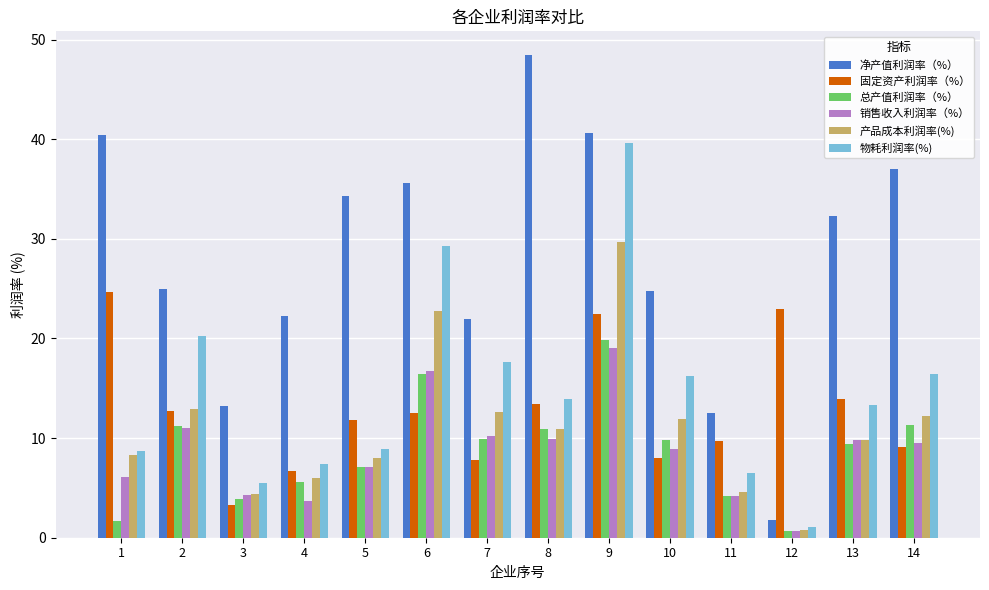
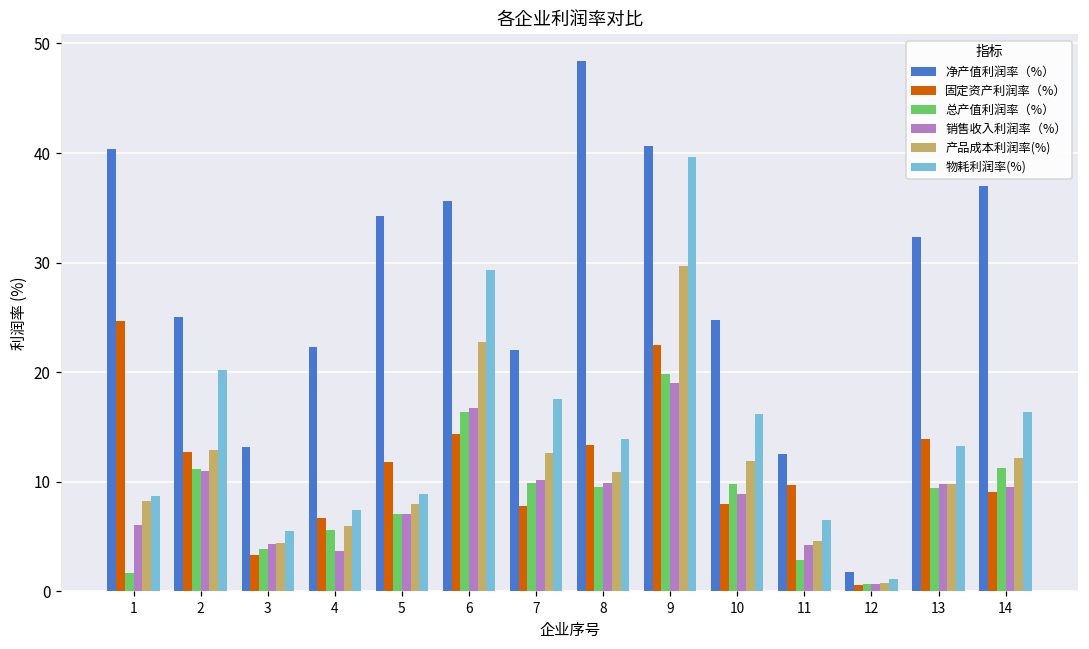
  {
    "净产值利润率（%）": {
      "1": 40,
      "2": 25,
      "3": 13,
      "4": 22,
      "5": 34,
      "6": 36,
      "7": 22,
      "8": 48,
      "9": 41,
      "10": 25,
      "11": 13,
      "12": 2,
      "13": 32,
      "14": 37
    },
    "固定资产利润率（%）": {
      "1": 25,
      "2": 13,
      "3": 3,
      "4": 7,
      "5": 12,
-     "6": 13,
+     "6": 14,
      "7": 8,
      "8": 13,
      "9": 23,
      "10": 8,
      "11": 10,
-     "12": 23,
+     "12": 1,
      "13": 14,
      "14": 9
    },
    "总产值利润率（%）": {
      "1": 2,
      "2": 11,
      "3": 4,
      "4": 6,
      "5": 7,
      "6": 16,
      "7": 10,
-     "8": 11,
+     "8": 10,
      "9": 20,
      "10": 10,
-     "11": 4,
+     "11": 3,
      "12": 1,
      "13": 9,
      "14": 11
    },
    "销售收入利润率（%）": {
      "1": 6,
      "2": 11,
      "3": 4,
      "4": 4,
      "5": 7,
      "6": 17,
      "7": 10,
      "8": 10,
      "9": 19,
      "10": 9,
      "11": 4,
      "12": 1,
      "13": 10,
      "14": 10
    },
    "产品成本利润率(%)": {
      "1": 8,
      "2": 13,
      "3": 4,
      "4": 6,
      "5": 8,
      "6": 23,
      "7": 13,
      "8": 11,
      "9": 30,
      "10": 12,
      "11": 5,
      "12": 1,
      "13": 10,
      "14": 12
    },
    "物耗利润率(%)": {
      "1": 9,
      "2": 20,
      "3": 6,
      "4": 7,
      "5": 9,
      "6": 29,
      "7": 18,
      "8": 14,
      "9": 40,
      "10": 16,
      "11": 7,
      "12": 1,
      "13": 13,
      "14": 16
    }
  }
